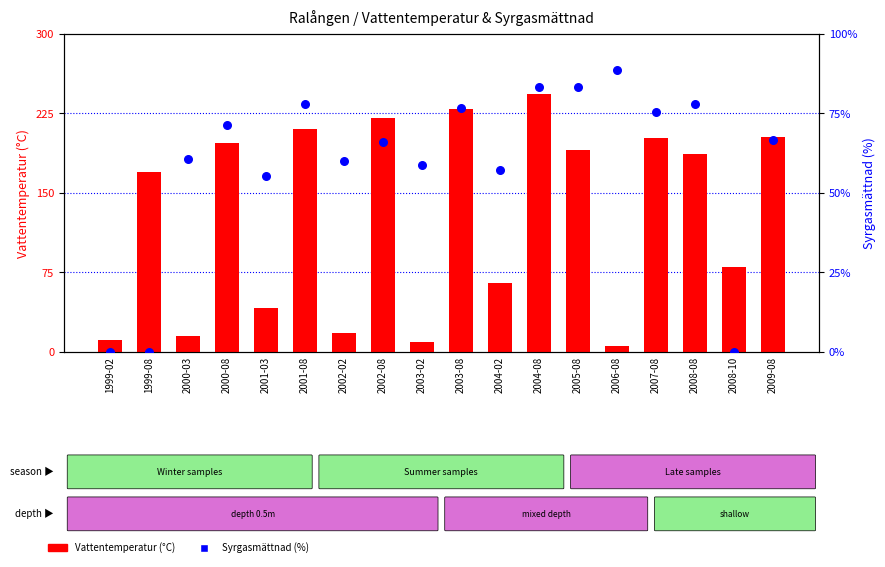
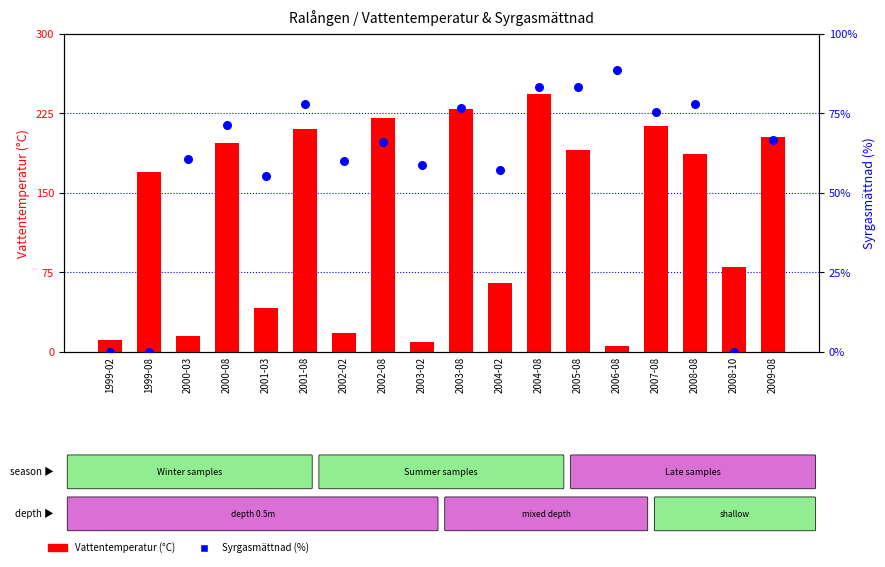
  {
    "Vattentemperatur (°C)": {
      "1999-02": 11,
      "1999-08": 170,
      "2000-03": 15,
      "2000-08": 197,
      "2001-03": 41,
      "2001-08": 210,
      "2002-02": 18,
      "2002-08": 221,
      "2003-02": 9,
      "2003-08": 229,
      "2004-02": 65,
      "2004-08": 243,
      "2005-08": 190,
      "2006-08": 6,
-     "2007-08": 202,
+     "2007-08": 213,
      "2008-08": 187,
      "2008-10": 80,
      "2009-08": 203
    }
  }
